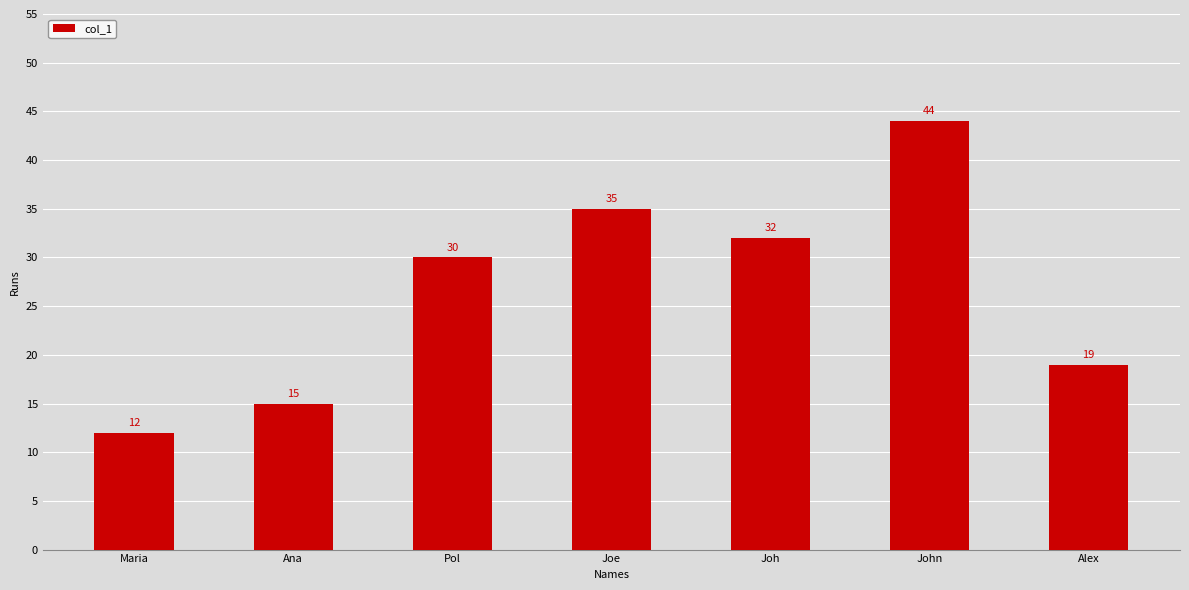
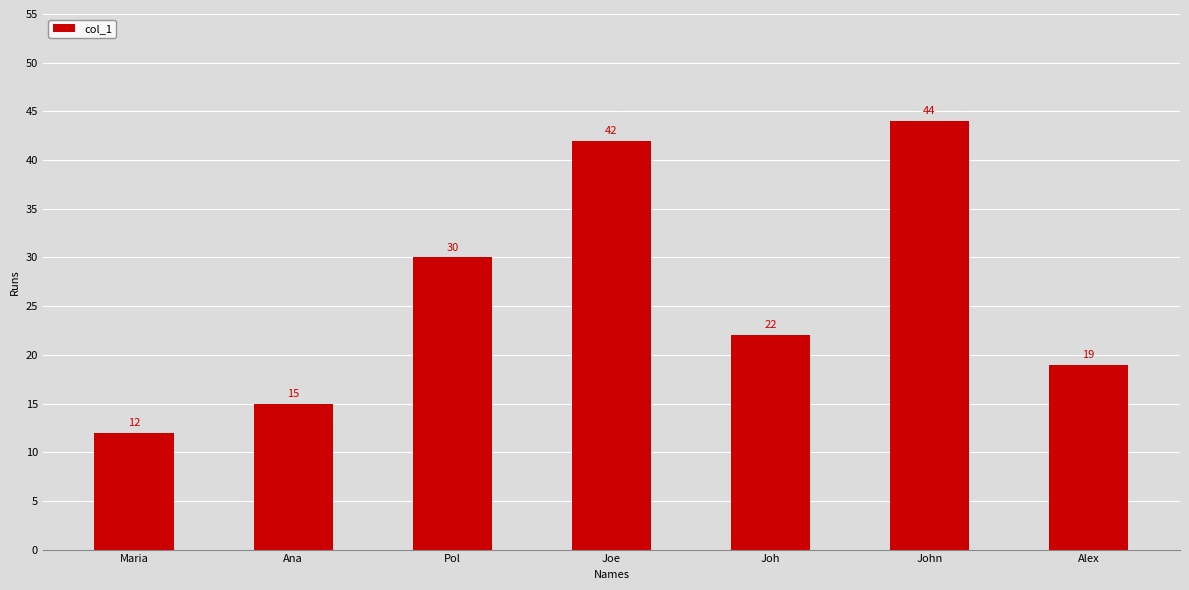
  {
    "Maria": 12,
    "Ana": 15,
    "Pol": 30,
-   "Joe": 35,
-   "Joh": 32,
+   "Joe": 42,
+   "Joh": 22,
    "John": 44,
    "Alex": 19
  }
